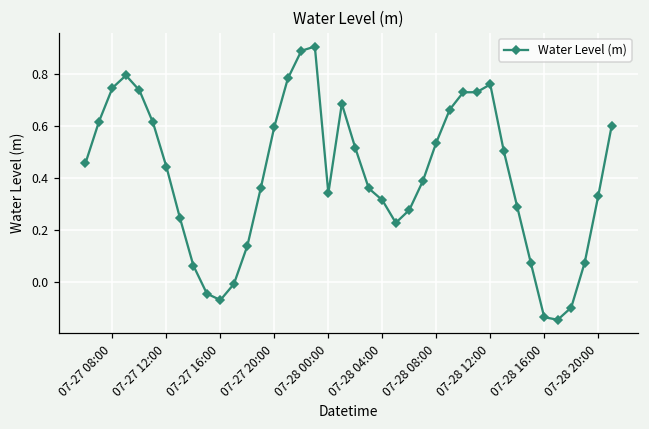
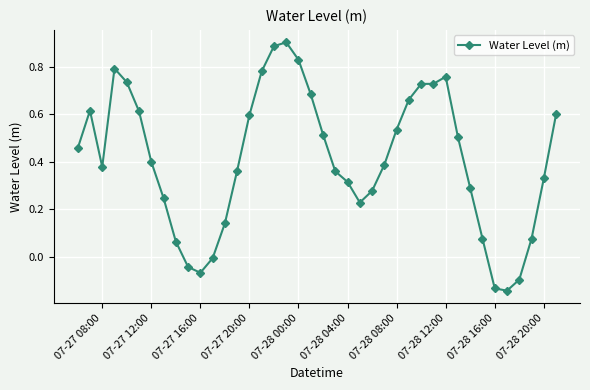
  {
-   "07-27 08:00": 0.75,
-   "07-27 12:00": 0.44,
+   "07-27 08:00": 0.38,
+   "07-27 12:00": 0.40,
    "07-27 16:00": -0.07,
    "07-27 20:00": 0.60,
-   "07-28 00:00": 0.34,
+   "07-28 00:00": 0.83,
    "07-28 04:00": 0.32,
    "07-28 08:00": 0.54,
    "07-28 12:00": 0.76,
    "07-28 16:00": -0.13,
    "07-28 20:00": 0.33
  }
